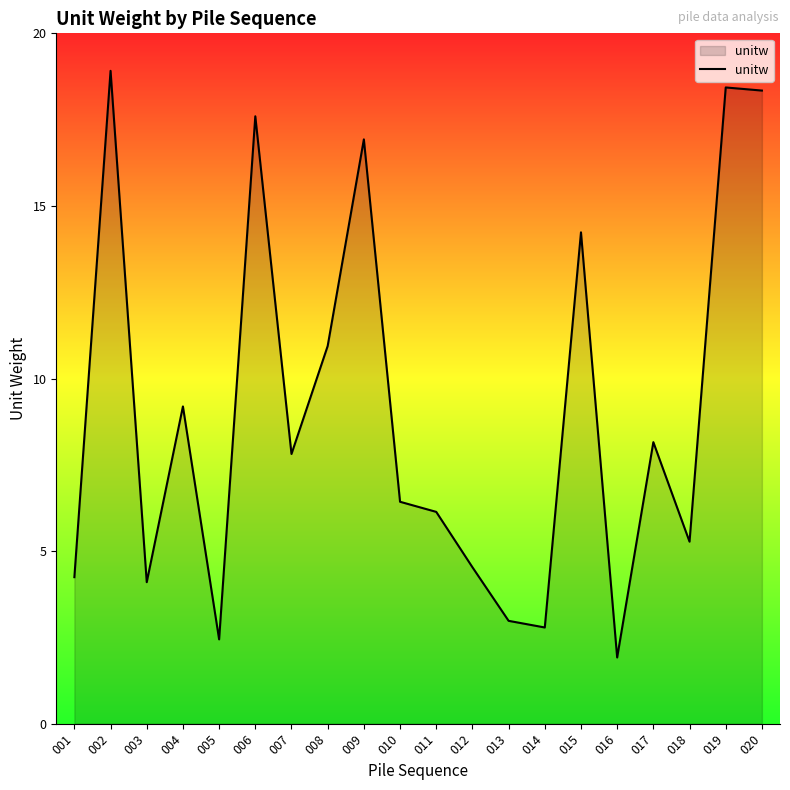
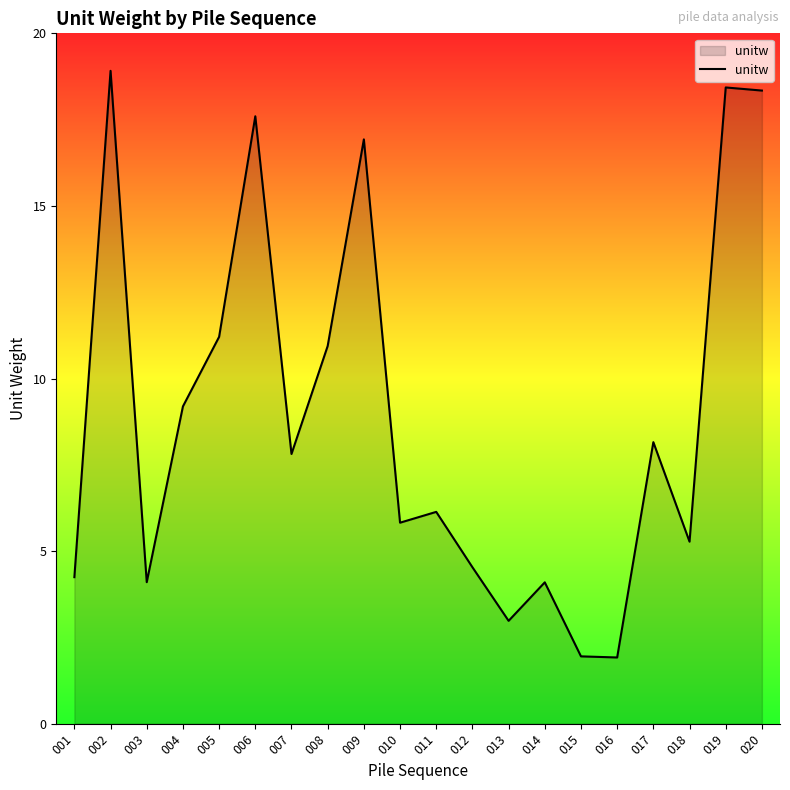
  {
    "001": 4.2,
    "002": 18.9,
    "003": 4.1,
    "004": 9.2,
-   "005": 2.4,
+   "005": 11.2,
    "006": 17.6,
    "007": 7.8,
    "008": 10.9,
    "009": 16.9,
-   "010": 6.4,
+   "010": 5.8,
    "011": 6.1,
    "012": 4.5,
    "013": 3.0,
-   "014": 2.8,
-   "015": 14.2,
+   "014": 4.1,
+   "015": 2.0,
    "016": 1.9,
    "017": 8.2,
    "018": 5.3,
    "019": 18.4,
    "020": 18.3
  }
